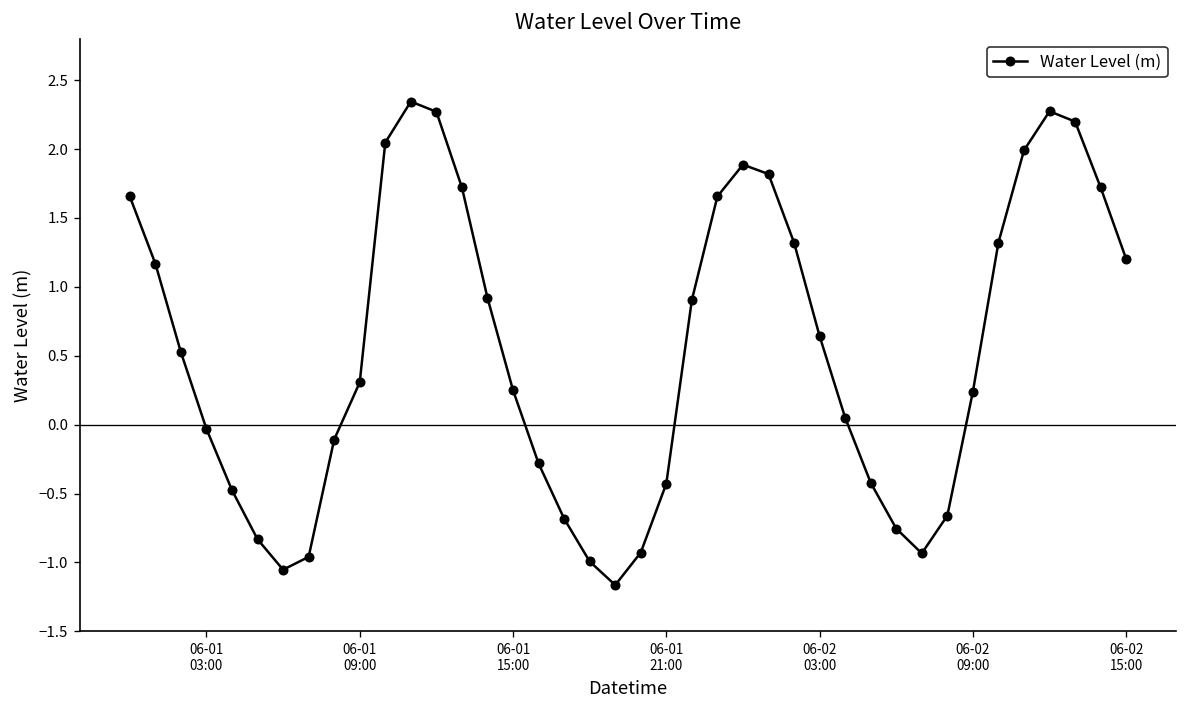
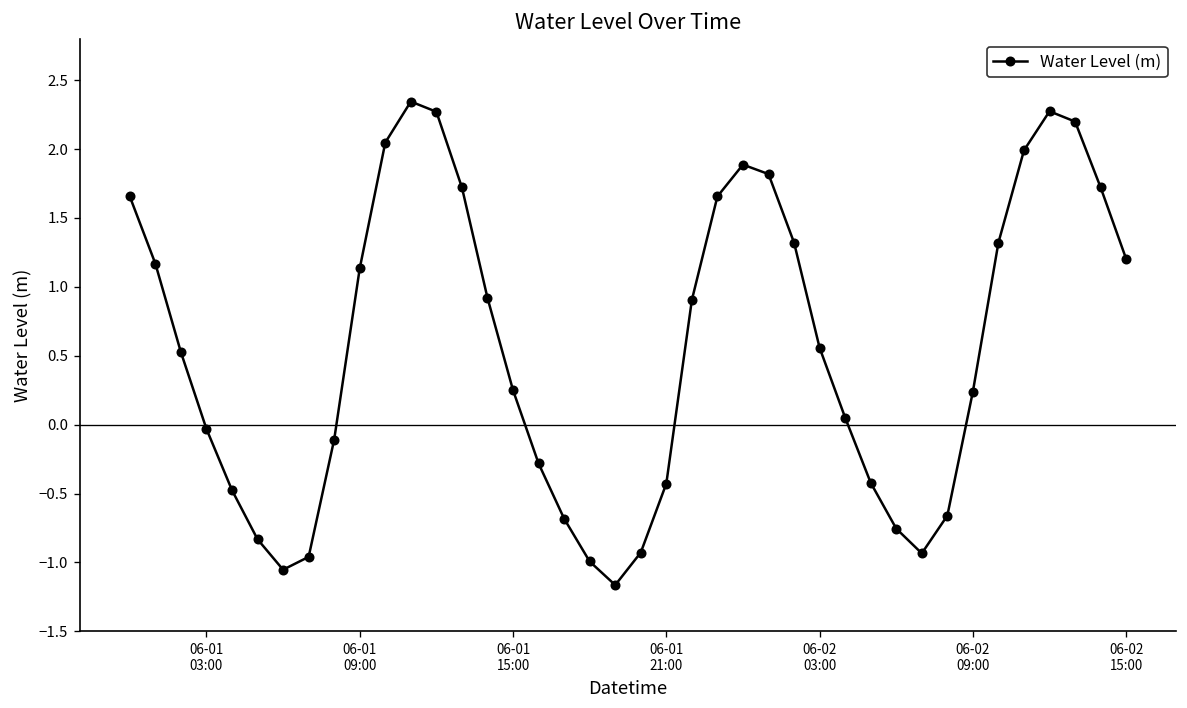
  {
    "06-01 03:00": -0.03,
-   "06-01 09:00": 0.31,
+   "06-01 09:00": 1.13,
    "06-01 15:00": 0.25,
    "06-01 21:00": -0.43,
-   "06-02 03:00": 0.64,
+   "06-02 03:00": 0.56,
    "06-02 09:00": 0.24,
    "06-02 15:00": 1.20
  }
